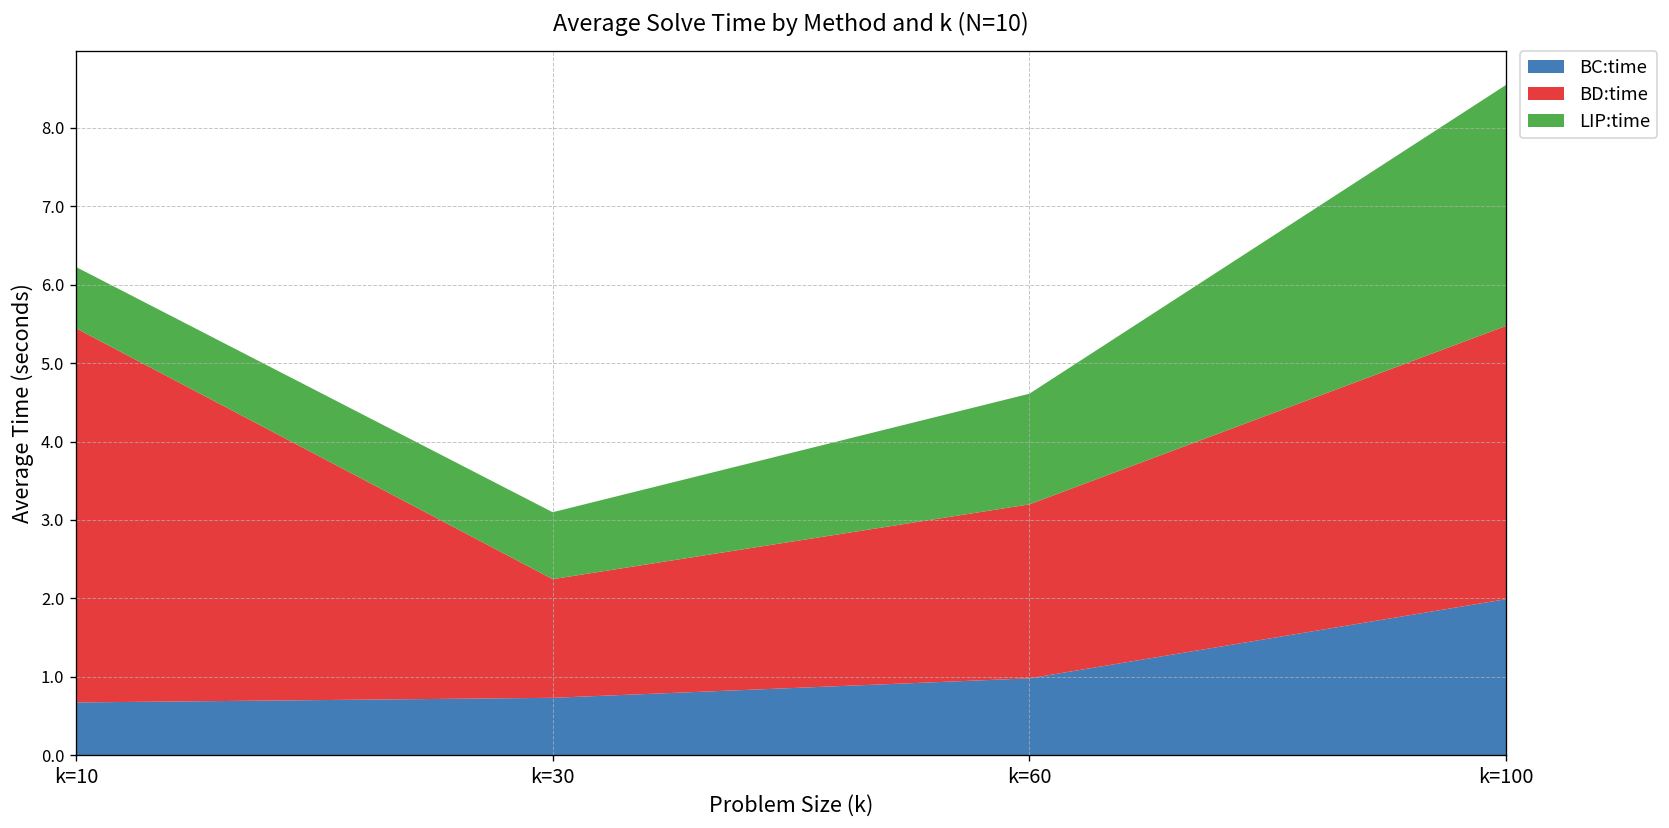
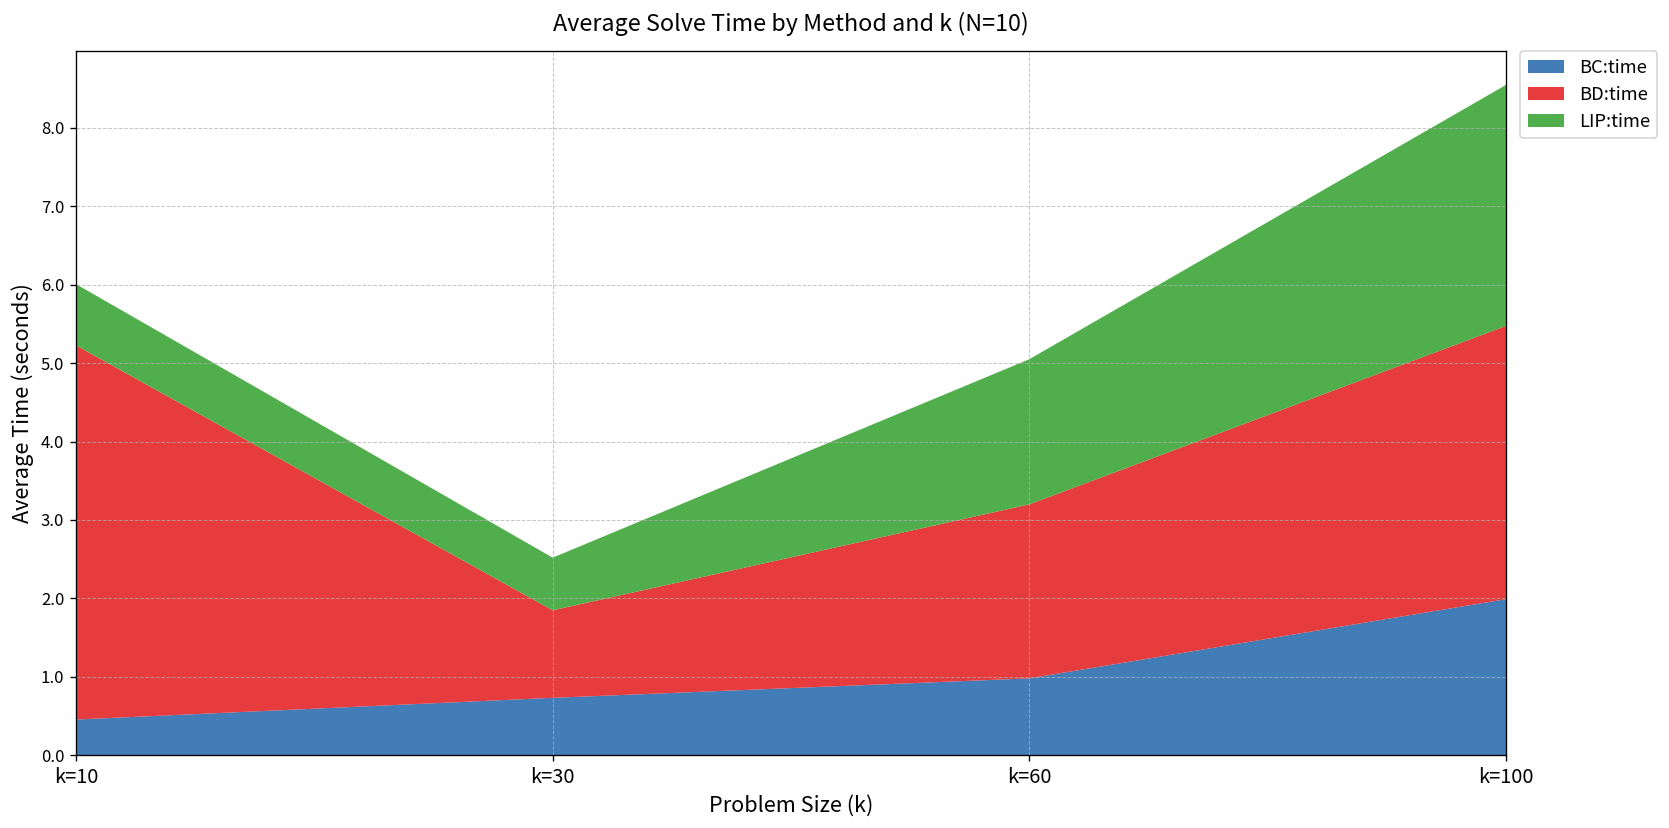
  {
    "BC:time": {
-     "k=10": 0.7,
+     "k=10": 0.5,
      "k=30": 0.7,
      "k=60": 1.0,
      "k=100": 2.0
    },
    "BD:time": {
      "k=10": 4.8,
-     "k=30": 1.5,
+     "k=30": 1.1,
      "k=60": 2.2,
      "k=100": 3.5
    },
    "LIP:time": {
      "k=10": 0.8,
-     "k=30": 0.9,
-     "k=60": 1.4,
+     "k=30": 0.7,
+     "k=60": 1.8,
      "k=100": 3.1
    }
  }
